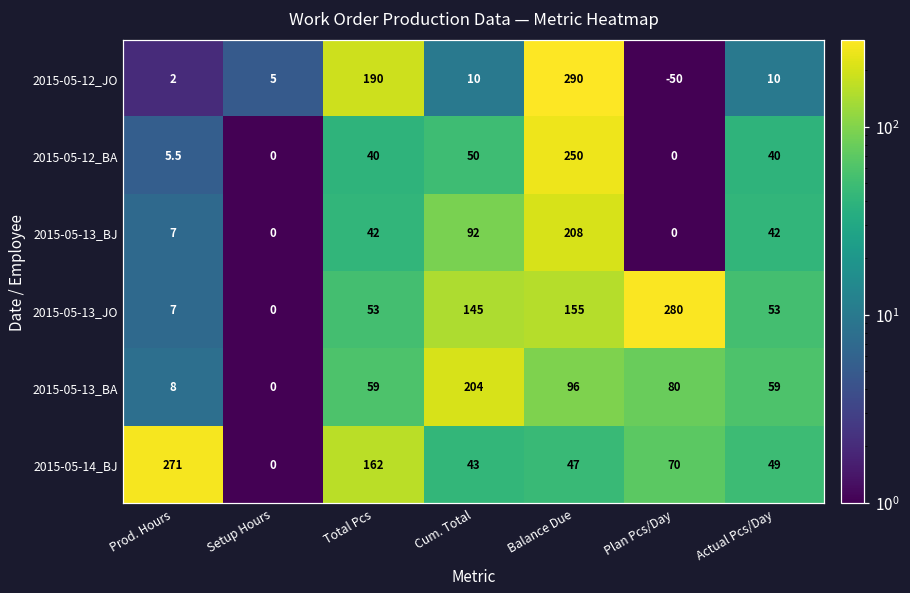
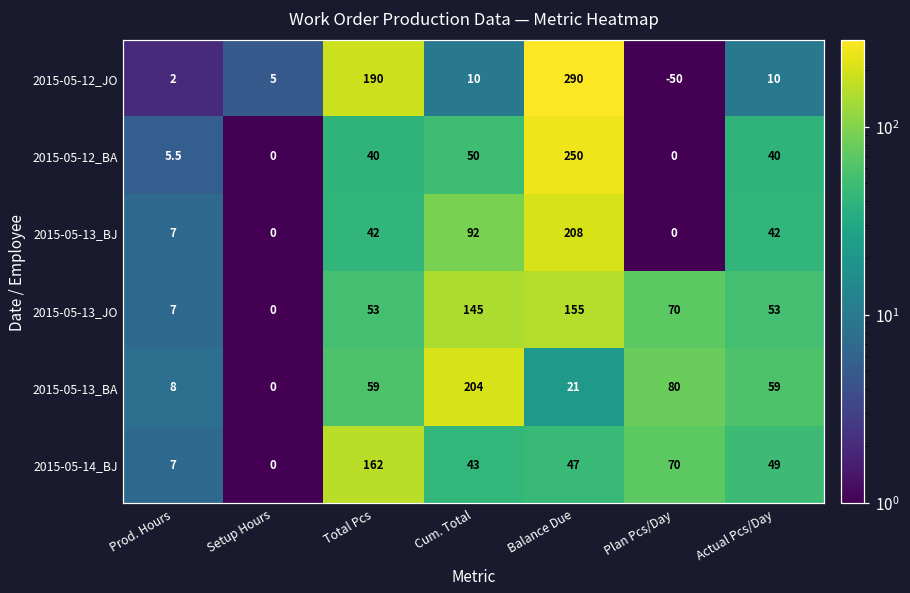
  {
    "2015-05-12_JO": {
      "Prod. Hours": 2,
      "Setup Hours": 5,
      "Total Pcs": 190,
      "Cum. Total": 10,
      "Balance Due": 290,
      "Plan Pcs/Day": -50,
      "Actual Pcs/Day": 10
    },
    "2015-05-12_BA": {
      "Prod. Hours": 5.5,
      "Setup Hours": 0,
      "Total Pcs": 40,
      "Cum. Total": 50,
      "Balance Due": 250,
      "Plan Pcs/Day": 0,
      "Actual Pcs/Day": 40
    },
    "2015-05-13_BJ": {
      "Prod. Hours": 7,
      "Setup Hours": 0,
      "Total Pcs": 42,
      "Cum. Total": 92,
      "Balance Due": 208,
      "Plan Pcs/Day": 0,
      "Actual Pcs/Day": 42
    },
    "2015-05-13_JO": {
      "Prod. Hours": 7,
      "Setup Hours": 0,
      "Total Pcs": 53,
      "Cum. Total": 145,
      "Balance Due": 155,
-     "Plan Pcs/Day": 280,
+     "Plan Pcs/Day": 70,
      "Actual Pcs/Day": 53
    },
    "2015-05-13_BA": {
      "Prod. Hours": 8,
      "Setup Hours": 0,
      "Total Pcs": 59,
      "Cum. Total": 204,
-     "Balance Due": 96,
+     "Balance Due": 21,
      "Plan Pcs/Day": 80,
      "Actual Pcs/Day": 59
    },
    "2015-05-14_BJ": {
-     "Prod. Hours": 271,
+     "Prod. Hours": 7,
      "Setup Hours": 0,
      "Total Pcs": 162,
      "Cum. Total": 43,
      "Balance Due": 47,
      "Plan Pcs/Day": 70,
      "Actual Pcs/Day": 49
    }
  }
